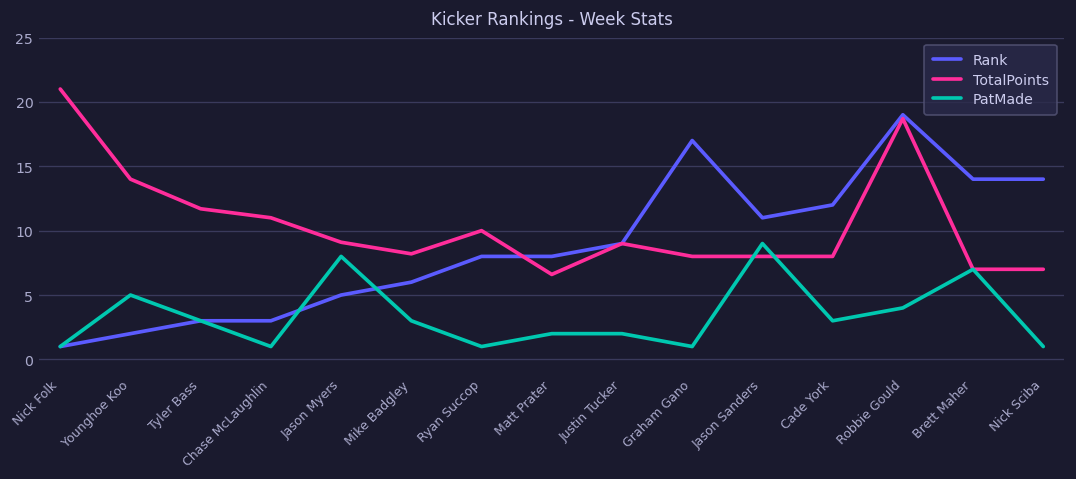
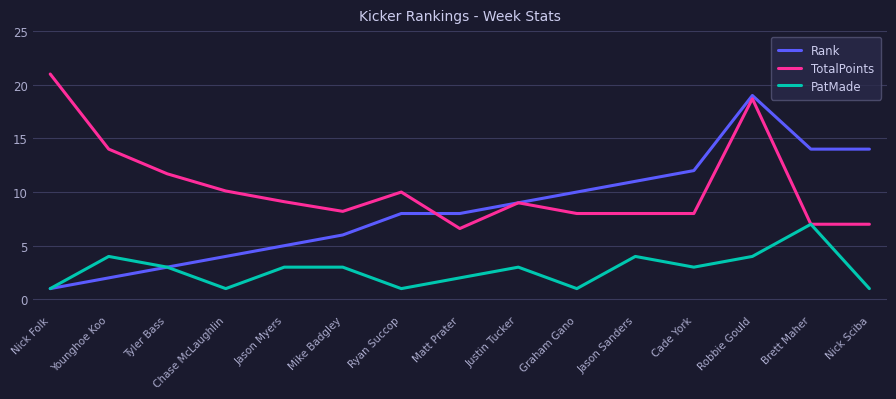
  {
    "Rank": {
      "Younghoe Koo": 2,
-     "Chase McLaughlin": 3,
+     "Chase McLaughlin": 4,
      "Jason Myers": 5,
      "Mike Badgley": 6,
      "Ryan Succop": 8,
      "Matt Prater": 8,
-     "Graham Gano": 17,
+     "Graham Gano": 10,
      "Jason Sanders": 11,
      "Cade York": 12,
      "Robbie Gould": 19,
      "Brett Maher": 14,
      "Nick Sciba": 14
    },
    "TotalPoints": {
      "Nick Folk": 21.0,
      "Younghoe Koo": 14.0,
      "Tyler Bass": 11.7,
-     "Chase McLaughlin": 11.0,
+     "Chase McLaughlin": 10.1,
      "Jason Myers": 9.1,
      "Mike Badgley": 8.2,
      "Ryan Succop": 10.0,
      "Matt Prater": 6.6,
      "Graham Gano": 8.0,
      "Jason Sanders": 8.0,
      "Cade York": 8.0,
      "Robbie Gould": 18.7,
      "Nick Sciba": 7.0
    },
    "PatMade": {
-     "Younghoe Koo": 5,
+     "Younghoe Koo": 4,
      "Chase McLaughlin": 1,
-     "Jason Myers": 8,
+     "Jason Myers": 3,
      "Mike Badgley": 3,
      "Ryan Succop": 1,
      "Matt Prater": 2,
-     "Justin Tucker": 2,
+     "Justin Tucker": 3,
      "Graham Gano": 1,
-     "Jason Sanders": 9,
+     "Jason Sanders": 4,
      "Cade York": 3,
      "Robbie Gould": 4,
      "Nick Sciba": 1
    }
  }
